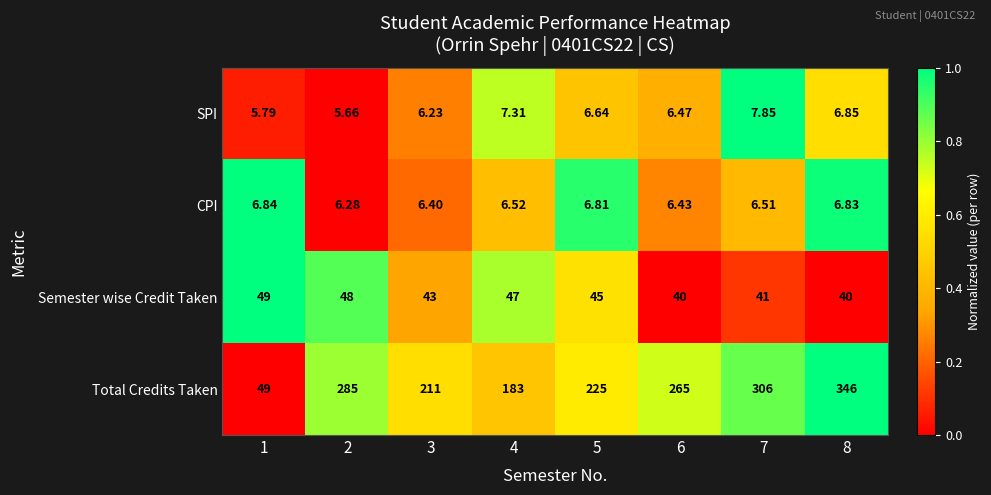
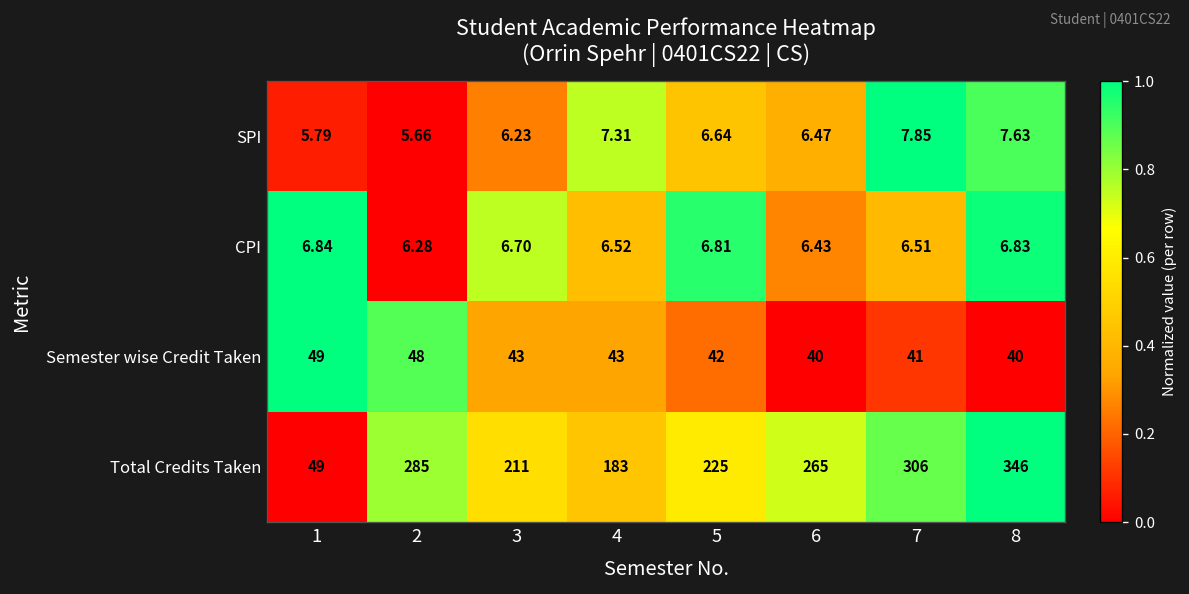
  {
    "SPI": {
      "1": 5.79,
      "2": 5.66,
      "3": 6.23,
      "4": 7.31,
      "5": 6.64,
      "6": 6.47,
      "7": 7.85,
-     "8": 6.85
+     "8": 7.63
    },
    "CPI": {
      "1": 6.84,
      "2": 6.28,
-     "3": 6.40,
+     "3": 6.70,
      "4": 6.52,
      "5": 6.81,
      "6": 6.43,
      "7": 6.51,
      "8": 6.83
    },
    "Semester wise Credit Taken": {
      "1": 49,
      "2": 48,
      "3": 43,
-     "4": 47,
-     "5": 45,
+     "4": 43,
+     "5": 42,
      "6": 40,
      "7": 41,
      "8": 40
    },
    "Total Credits Taken": {
      "1": 49,
      "2": 285,
      "3": 211,
      "4": 183,
      "5": 225,
      "6": 265,
      "7": 306,
      "8": 346
    }
  }
